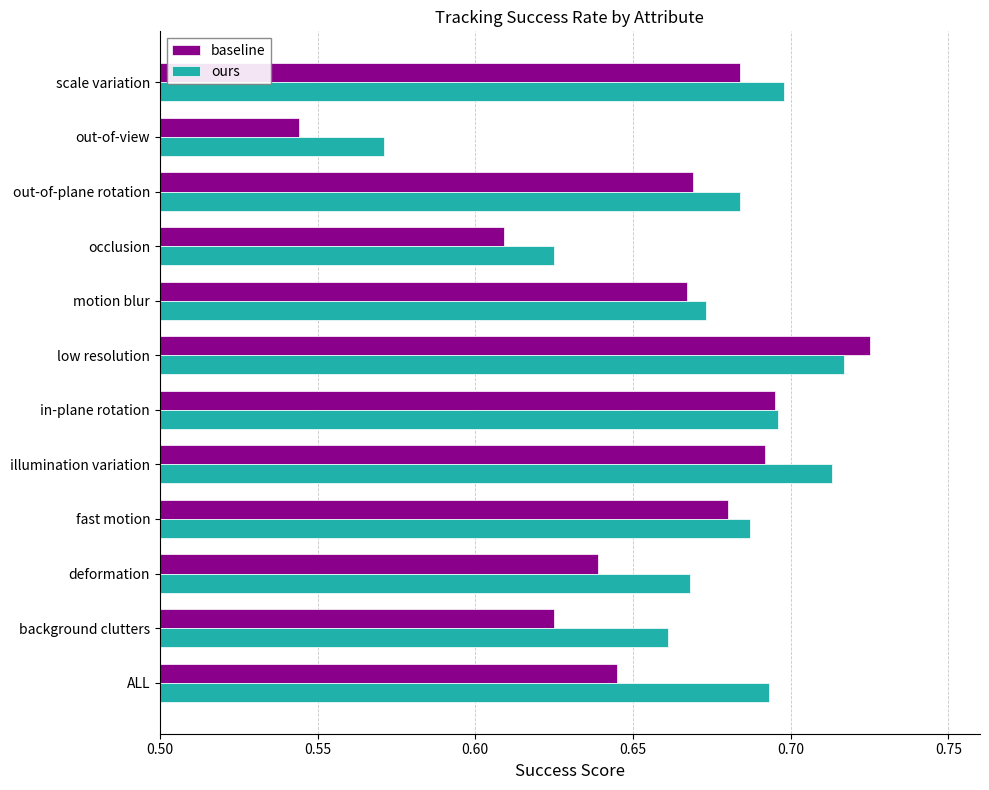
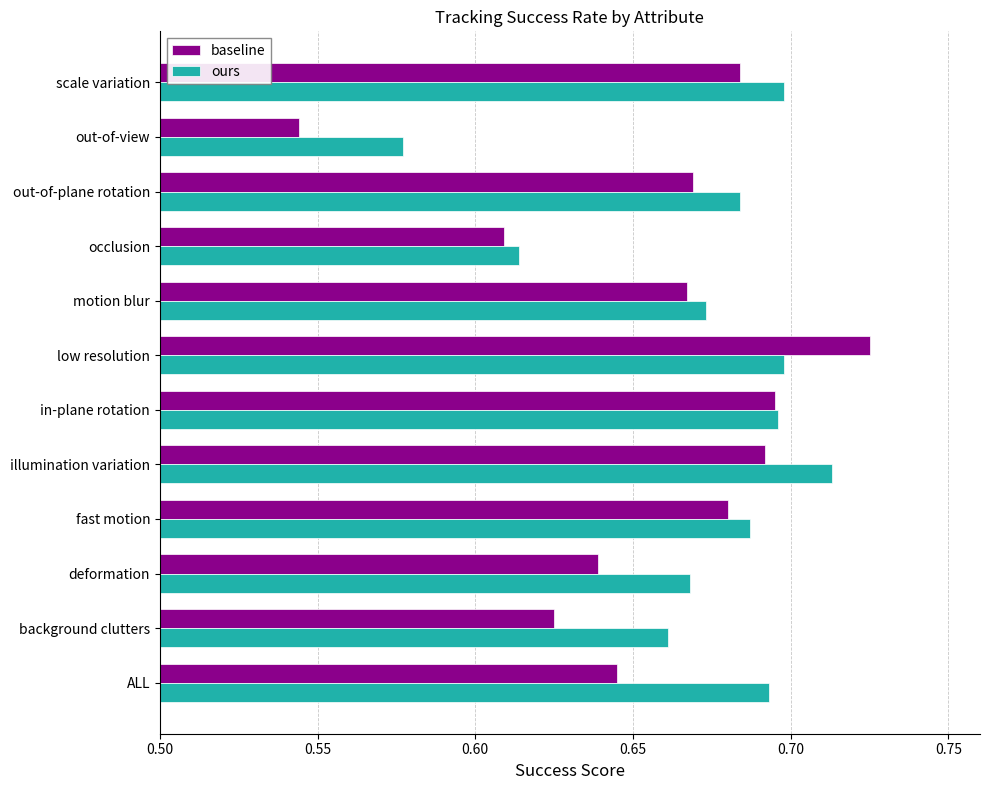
  {
    "baseline": {
      "scale variation": 0.684,
      "out-of-view": 0.544,
      "out-of-plane rotation": 0.669,
      "occlusion": 0.609,
      "motion blur": 0.667,
      "low resolution": 0.725,
      "in-plane rotation": 0.695,
      "illumination variation": 0.692,
      "fast motion": 0.680,
      "deformation": 0.639,
      "background clutters": 0.625,
      "ALL": 0.645
    },
    "ours": {
      "scale variation": 0.698,
-     "out-of-view": 0.571,
+     "out-of-view": 0.577,
      "out-of-plane rotation": 0.684,
-     "occlusion": 0.625,
+     "occlusion": 0.614,
      "motion blur": 0.673,
-     "low resolution": 0.717,
+     "low resolution": 0.698,
      "in-plane rotation": 0.696,
      "illumination variation": 0.713,
      "fast motion": 0.687,
      "deformation": 0.668,
      "background clutters": 0.661,
      "ALL": 0.693
    }
  }
